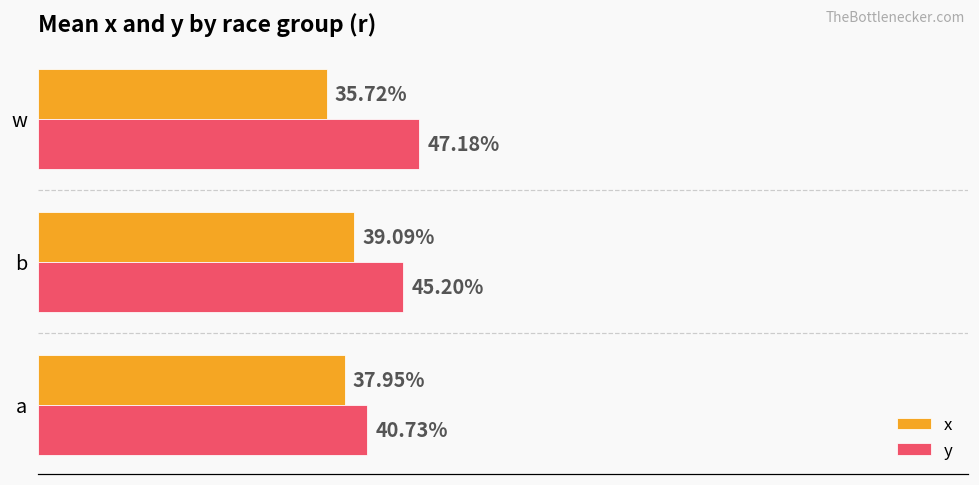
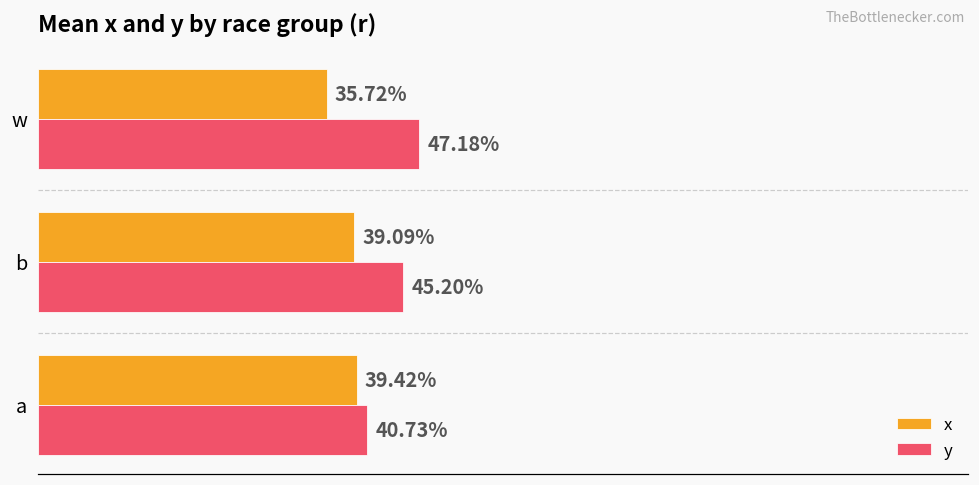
  {
    "x": {
      "w": "35.72%",
      "b": "39.09%",
-     "a": "37.95%"
+     "a": "39.42%"
    },
    "y": {
      "w": "47.18%",
      "b": "45.20%",
      "a": "40.73%"
    }
  }
